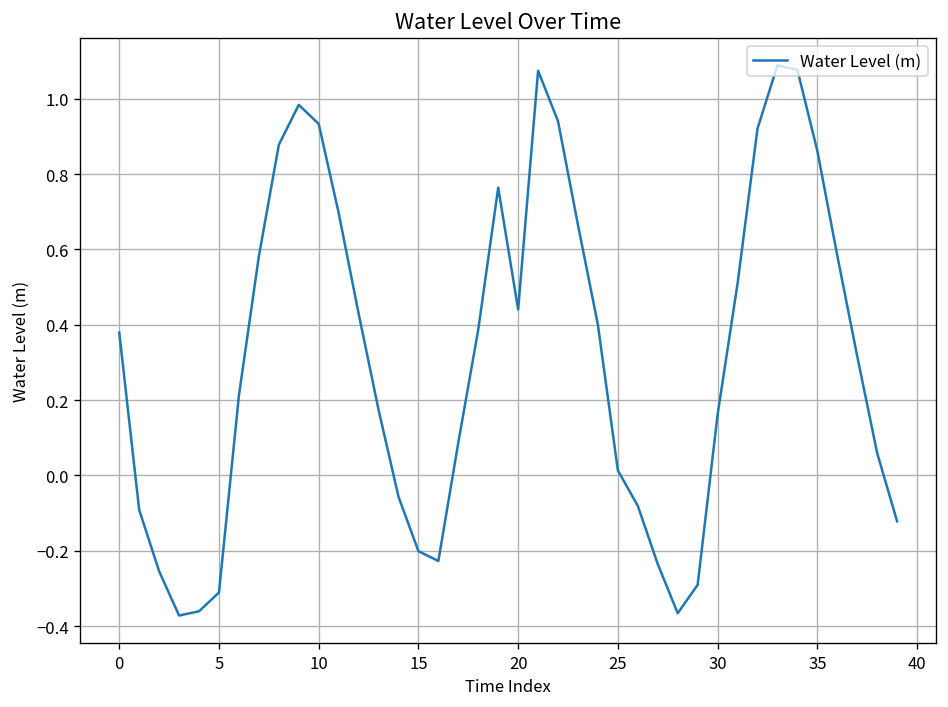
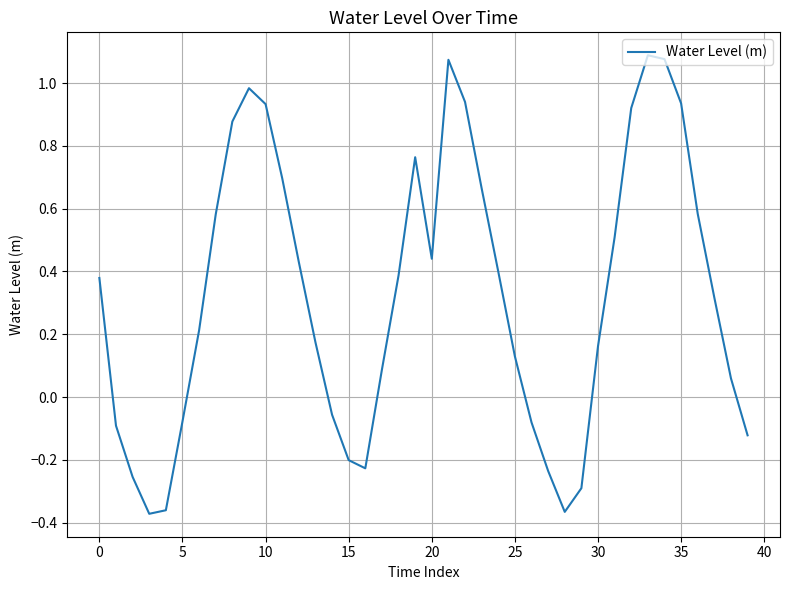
  {
    "0": 0.38,
-   "5": -0.31,
+   "5": -0.08,
    "10": 0.93,
    "15": -0.20,
    "20": 0.44,
-   "25": 0.01,
+   "25": 0.13,
    "30": 0.16,
-   "35": 0.86
+   "35": 0.94
  }
